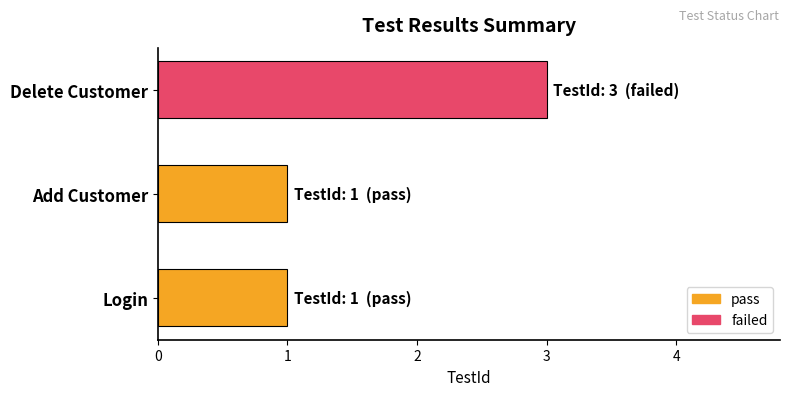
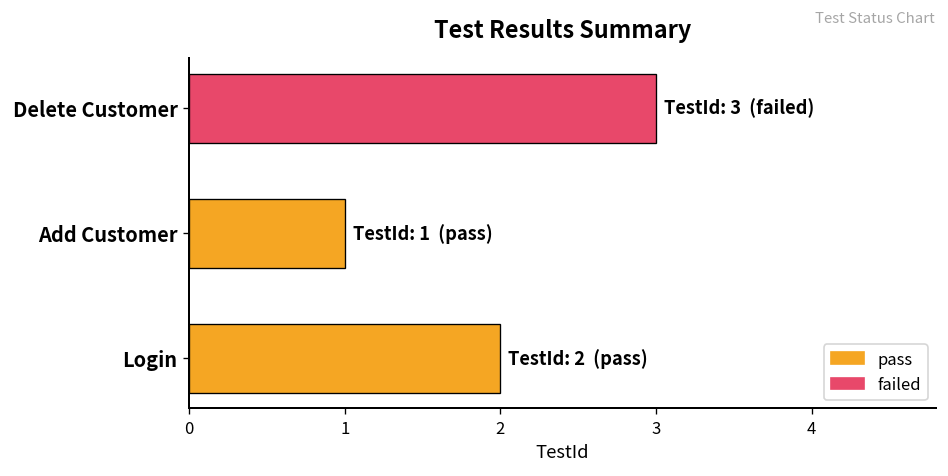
  {
    "Delete Customer": 3,
    "Add Customer": 1,
-   "Login": 1
+   "Login": 2
  }
